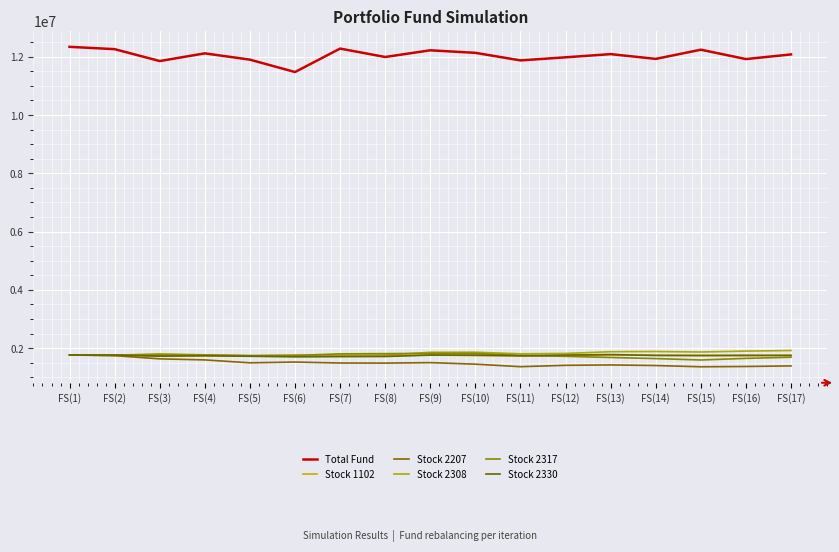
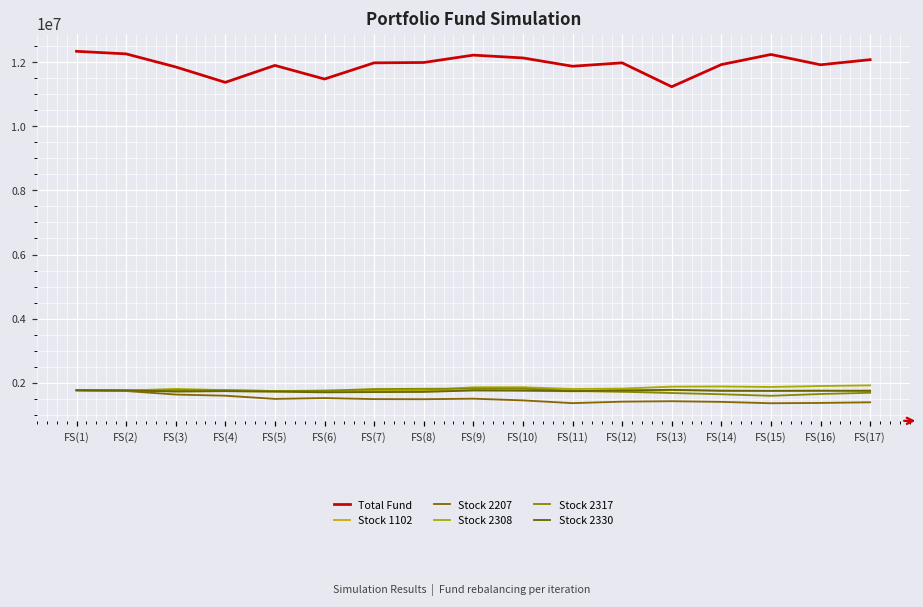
  {
    "Total Fund": {
      "FS(1)": 12300000,
      "FS(2)": 12300000,
      "FS(3)": 11900000,
-     "FS(4)": 12100000,
+     "FS(4)": 11400000,
      "FS(5)": 11900000,
      "FS(6)": 11500000,
-     "FS(7)": 12300000,
+     "FS(7)": 12000000,
      "FS(8)": 12000000,
      "FS(9)": 12200000,
      "FS(10)": 12100000,
      "FS(11)": 11900000,
      "FS(12)": 12000000,
-     "FS(13)": 12100000,
+     "FS(13)": 11200000,
      "FS(14)": 11900000,
      "FS(15)": 12200000,
      "FS(16)": 11900000,
      "FS(17)": 12100000
    }
  }
